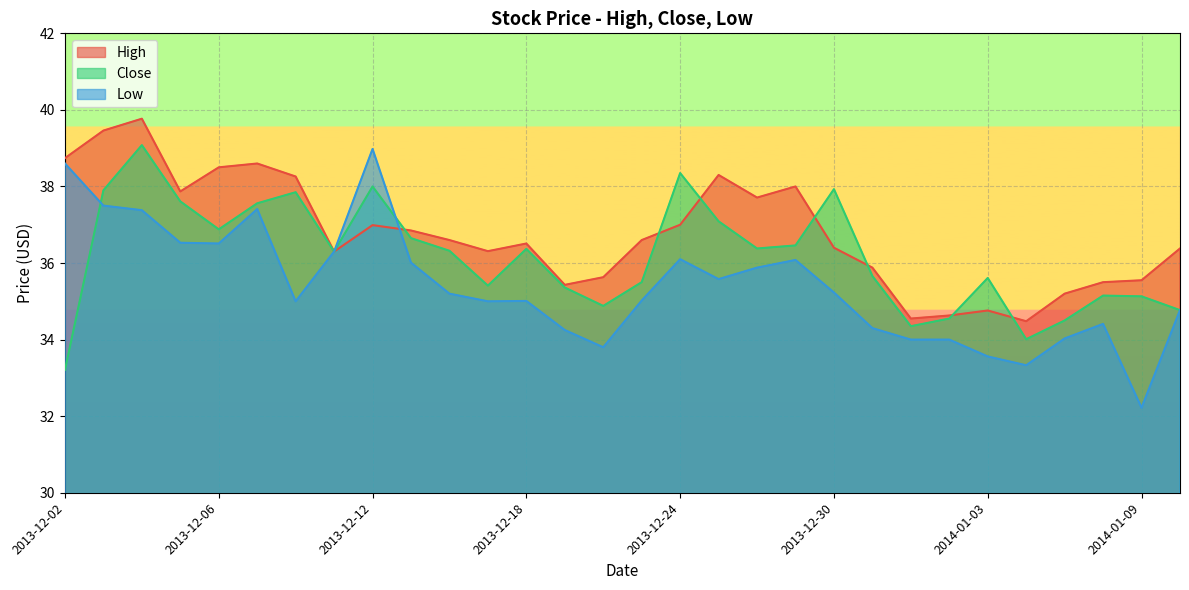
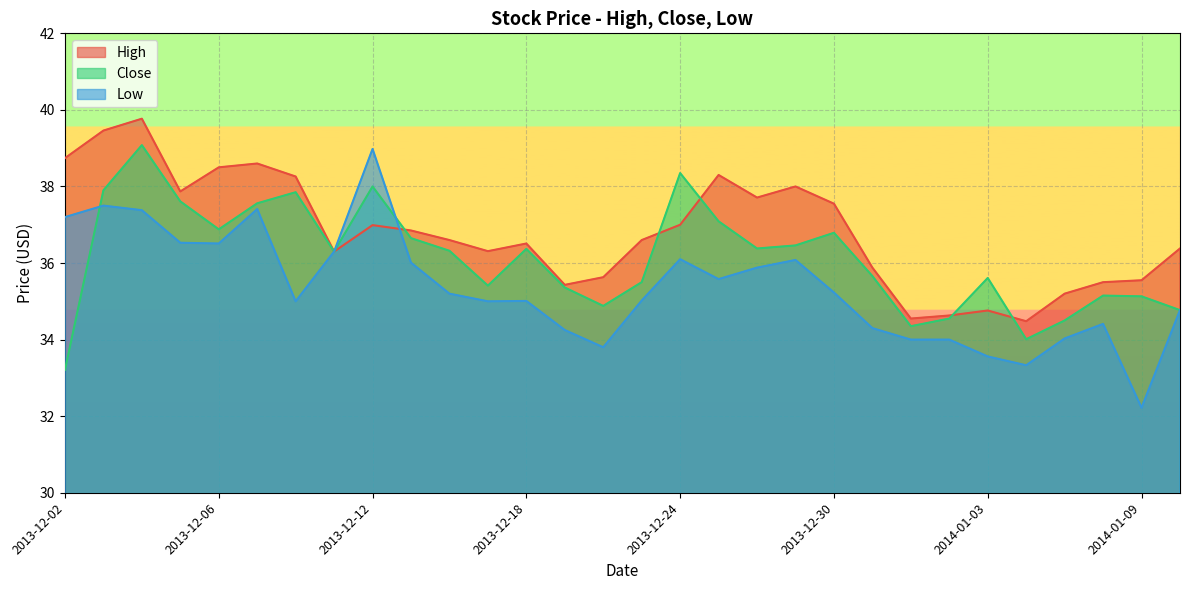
  {
    "High": {
      "2013-12-02": 38.7,
      "2013-12-06": 38.5,
      "2013-12-12": 37.0,
      "2013-12-18": 36.5,
      "2013-12-24": 37.0,
-     "2013-12-30": 36.4,
+     "2013-12-30": 37.6,
      "2014-01-03": 34.8,
      "2014-01-09": 35.6
    },
    "Close": {
      "2013-12-02": 33.2,
      "2013-12-06": 36.9,
      "2013-12-12": 38.0,
      "2013-12-18": 36.4,
      "2013-12-24": 38.4,
-     "2013-12-30": 37.9,
+     "2013-12-30": 36.8,
      "2014-01-03": 35.6,
      "2014-01-09": 35.1
    },
    "Low": {
-     "2013-12-02": 38.6,
+     "2013-12-02": 37.2,
      "2013-12-06": 36.5,
      "2013-12-12": 39.0,
      "2013-12-18": 35.0,
      "2013-12-24": 36.1,
      "2013-12-30": 35.2,
      "2014-01-03": 33.6,
      "2014-01-09": 32.2
    }
  }
